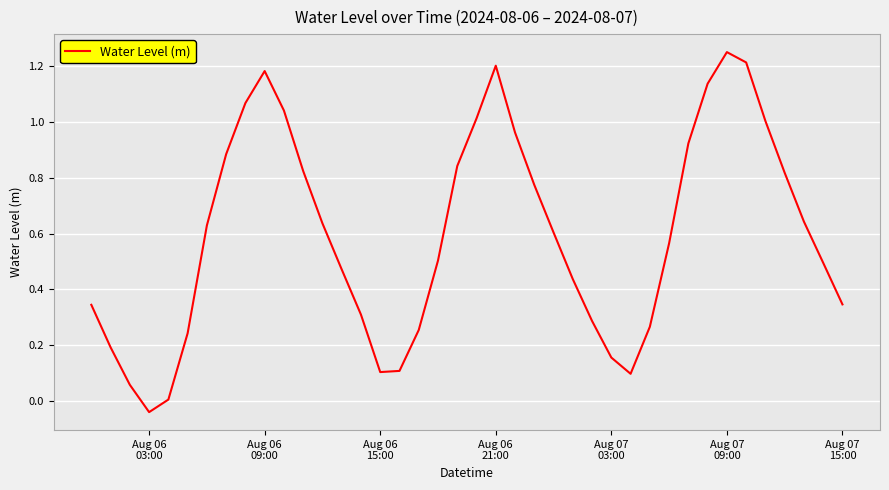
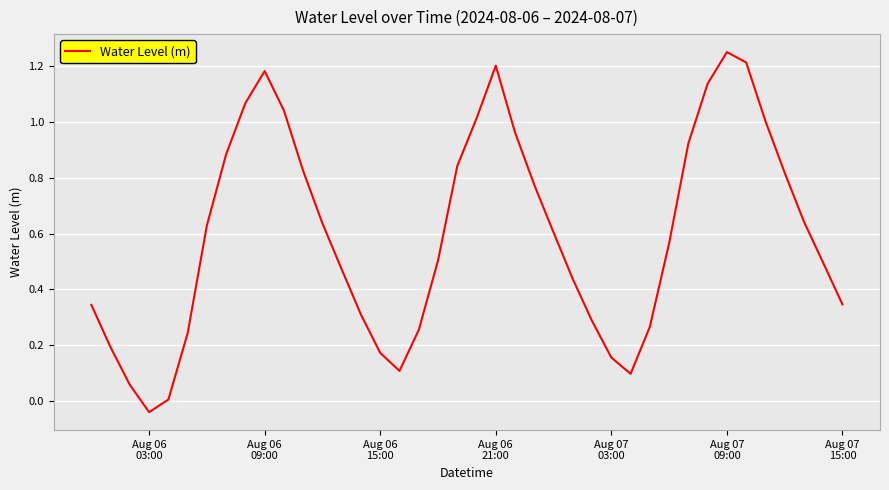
  {
    "Aug 06 03:00": -0.04,
    "Aug 06 09:00": 1.18,
-   "Aug 06 15:00": 0.10,
+   "Aug 06 15:00": 0.17,
    "Aug 06 21:00": 1.20,
    "Aug 07 03:00": 0.16,
    "Aug 07 09:00": 1.25,
    "Aug 07 15:00": 0.35
  }
